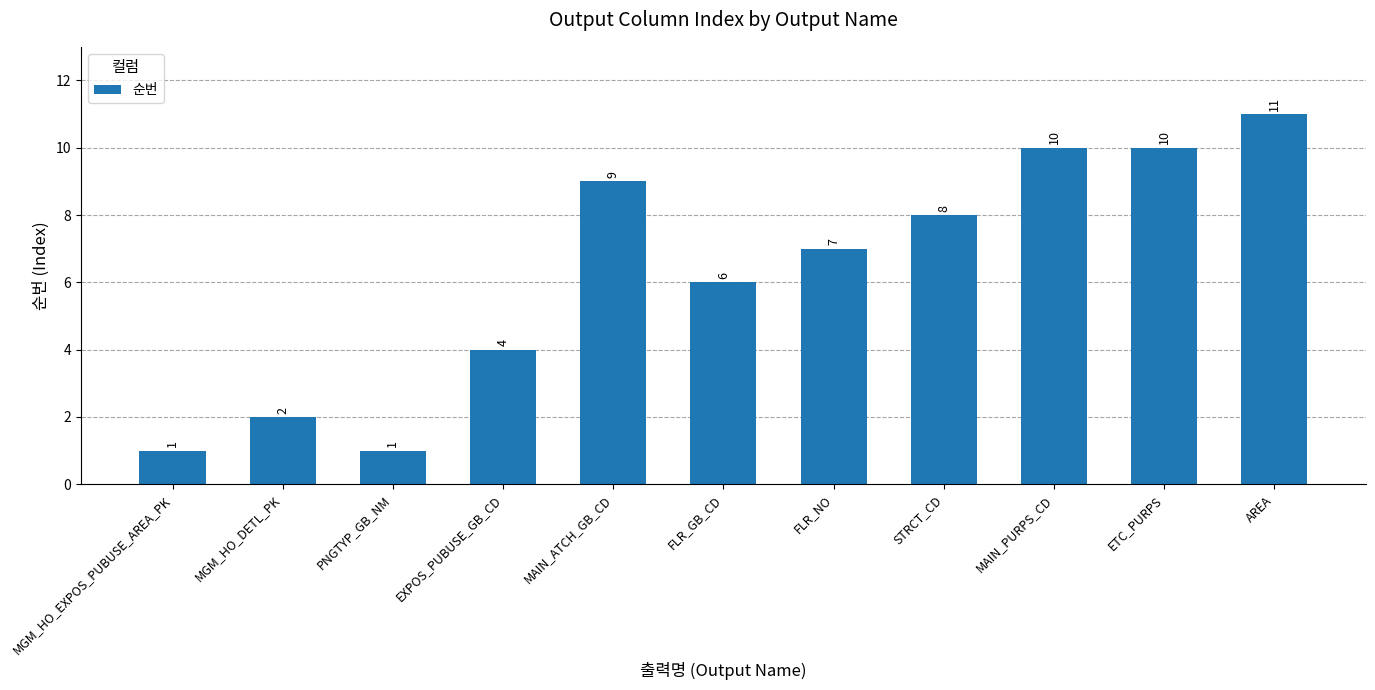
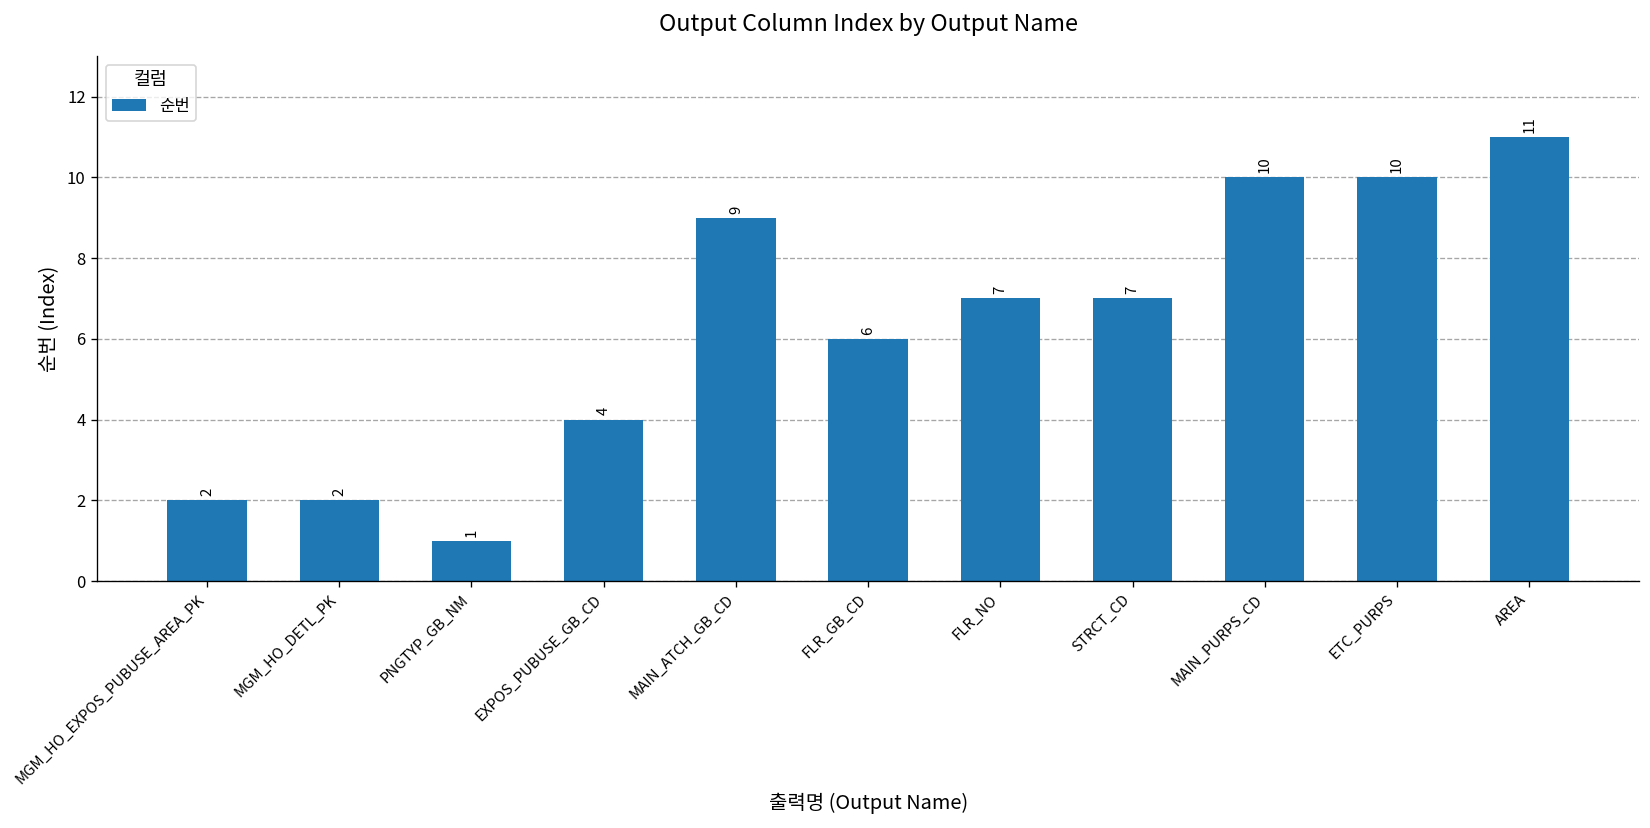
  {
-   "MGM_HO_EXPOS_PUBUSE_AREA_PK": 1,
+   "MGM_HO_EXPOS_PUBUSE_AREA_PK": 2,
    "MGM_HO_DETL_PK": 2,
    "PNGTYP_GB_NM": 1,
    "EXPOS_PUBUSE_GB_CD": 4,
    "MAIN_ATCH_GB_CD": 9,
    "FLR_GB_CD": 6,
    "FLR_NO": 7,
-   "STRCT_CD": 8,
+   "STRCT_CD": 7,
    "MAIN_PURPS_CD": 10,
    "ETC_PURPS": 10,
    "AREA": 11
  }
